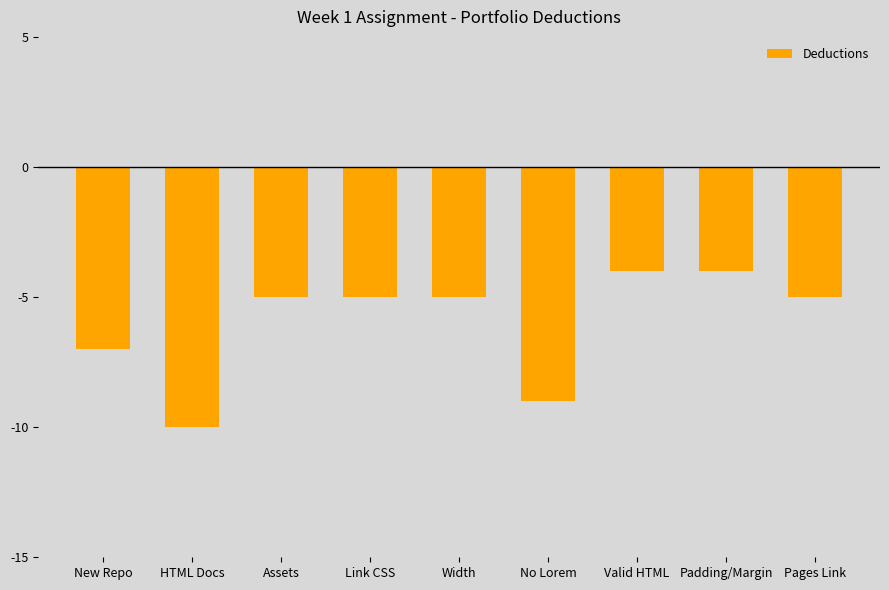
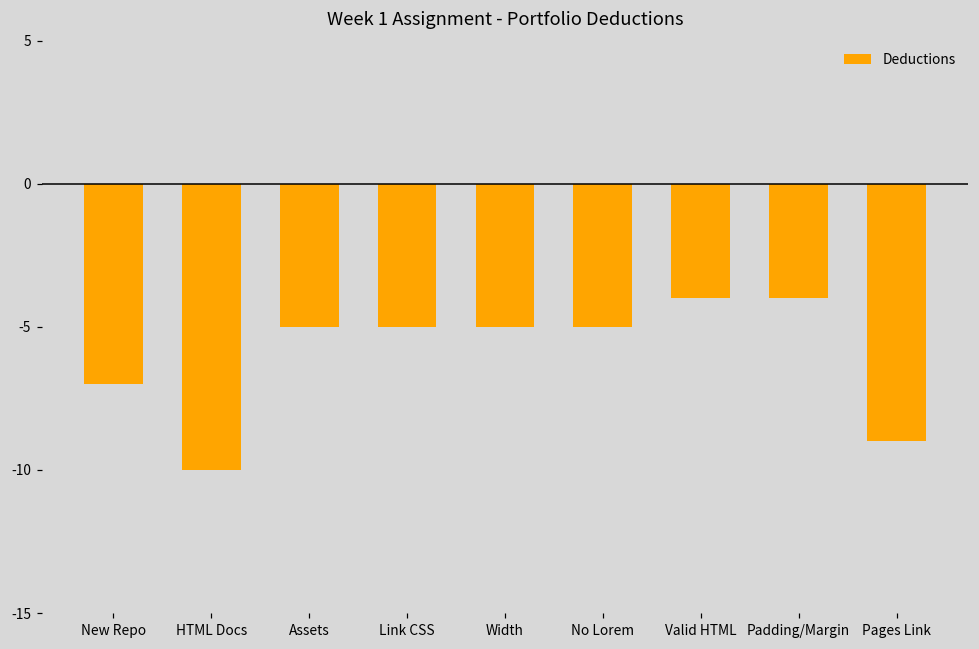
  {
    "New Repo": -7,
    "HTML Docs": -10,
    "Assets": -5,
    "Link CSS": -5,
    "Width": -5,
-   "No Lorem": -9,
+   "No Lorem": -5,
    "Valid HTML": -4,
    "Padding/Margin": -4,
-   "Pages Link": -5
+   "Pages Link": -9
  }
